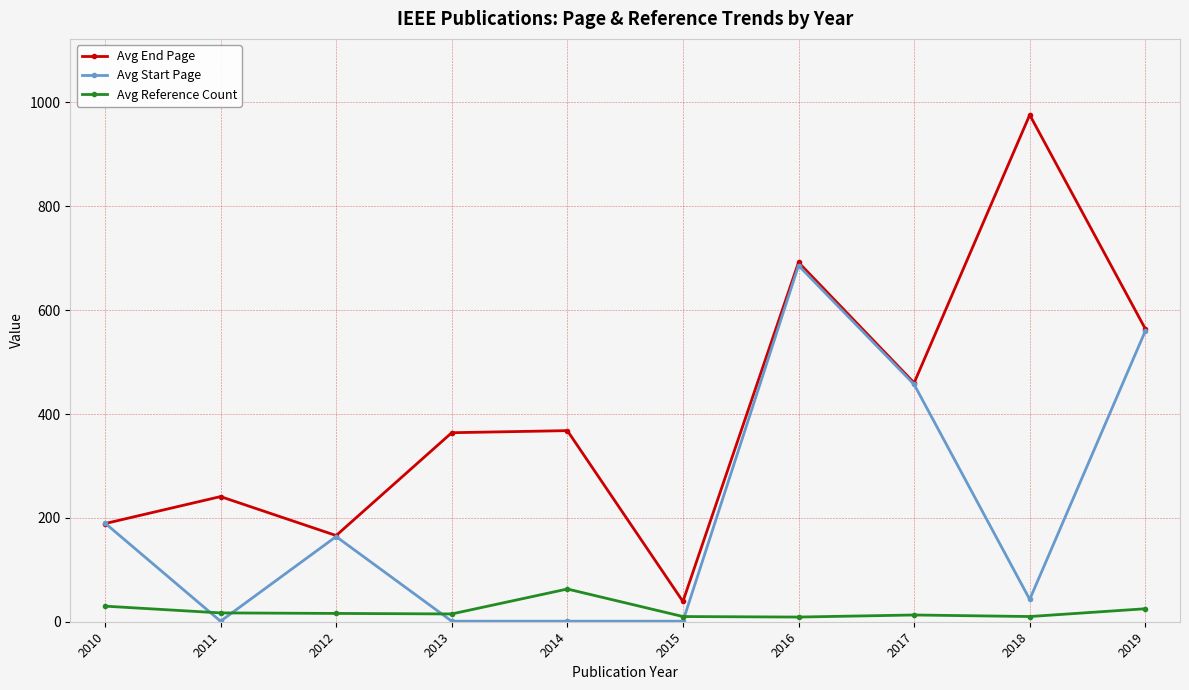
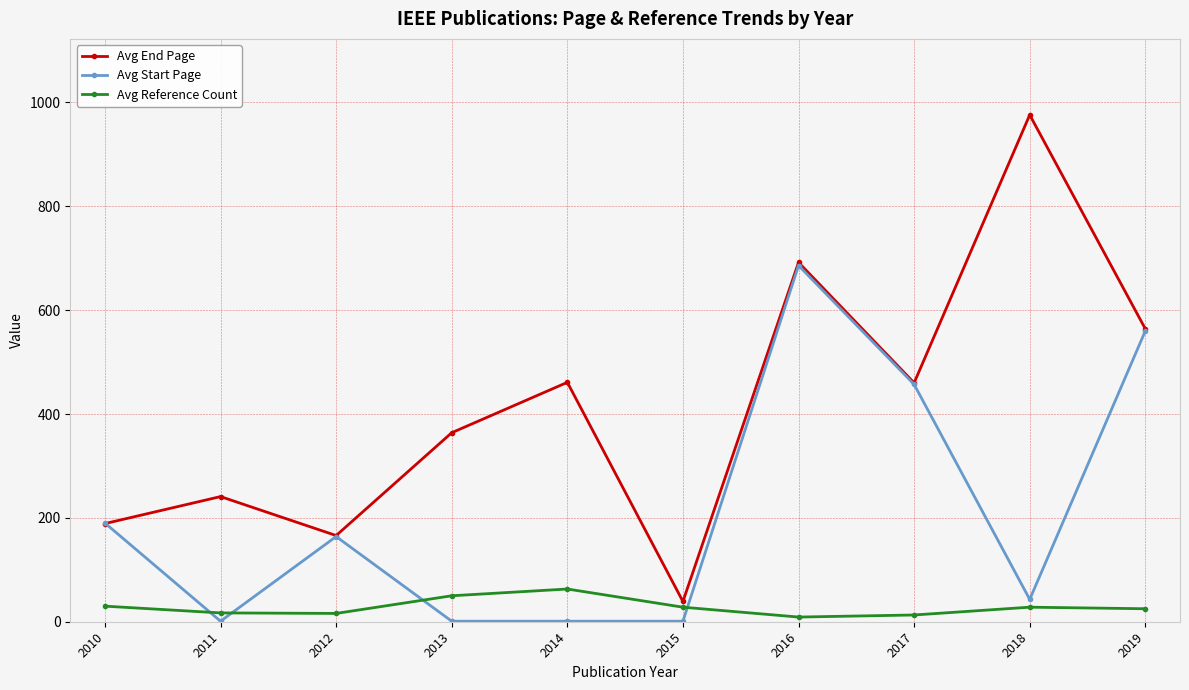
  {
    "Avg End Page": {
      "2011": 240,
      "2013": 360,
-     "2014": 370,
+     "2014": 460,
      "2015": 40,
      "2016": 690,
      "2018": 980
    },
    "Avg Start Page": {
      "2011": 0,
      "2013": 0,
      "2014": 0,
      "2015": 0,
      "2016": 690,
      "2018": 40
    },
    "Avg Reference Count": {
      "2010": 30,
      "2011": 20,
      "2012": 20,
-     "2013": 20,
+     "2013": 50,
      "2014": 60,
-     "2015": 10,
+     "2015": 30,
      "2016": 10,
      "2017": 10,
-     "2018": 10,
+     "2018": 30,
      "2019": 30
    }
  }
